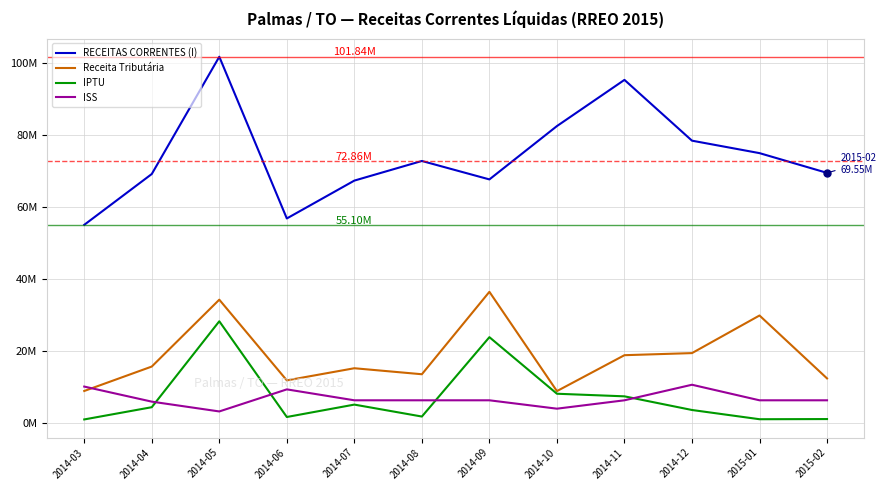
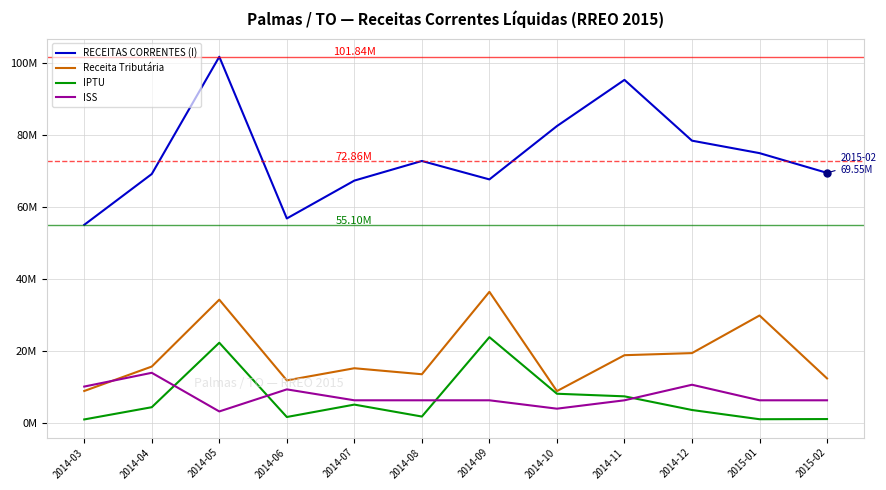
  {
    "RECEITAS CORRENTES (I)": {
      "2014-03": 55000000,
      "2014-04": 69000000,
      "2014-05": 102000000,
      "2014-06": 57000000,
      "2014-08": 73000000,
      "2014-09": 68000000,
      "2014-10": 83000000,
      "2014-11": 95000000,
      "2014-12": 79000000,
      "2015-01": 75000000
    },
    "Receita Tributária": {
      "2014-03": 9000000,
      "2014-04": 16000000,
      "2014-05": 34000000,
      "2014-06": 12000000,
      "2014-07": 15000000,
      "2014-08": 14000000,
      "2014-09": 36000000,
      "2014-10": 9000000,
      "2014-11": 19000000,
      "2014-12": 19000000,
      "2015-01": 30000000,
      "2015-02": 12000000
    },
    "IPTU": {
      "2014-03": 1000000,
      "2014-04": 4000000,
-     "2014-05": 28000000,
+     "2014-05": 22000000,
      "2014-06": 2000000,
      "2014-07": 5000000,
      "2014-08": 2000000,
      "2014-09": 24000000,
      "2014-10": 8000000,
      "2014-11": 7000000,
      "2014-12": 4000000,
      "2015-01": 1000000,
      "2015-02": 1000000
    },
    "ISS": {
      "2014-03": 10000000,
-     "2014-04": 6000000,
+     "2014-04": 14000000,
      "2014-05": 3000000,
      "2014-06": 9000000,
      "2014-07": 6000000,
      "2014-08": 6000000,
      "2014-09": 6000000,
      "2014-10": 4000000,
      "2014-11": 6000000,
      "2014-12": 11000000,
      "2015-01": 6000000,
      "2015-02": 6000000
    }
  }
